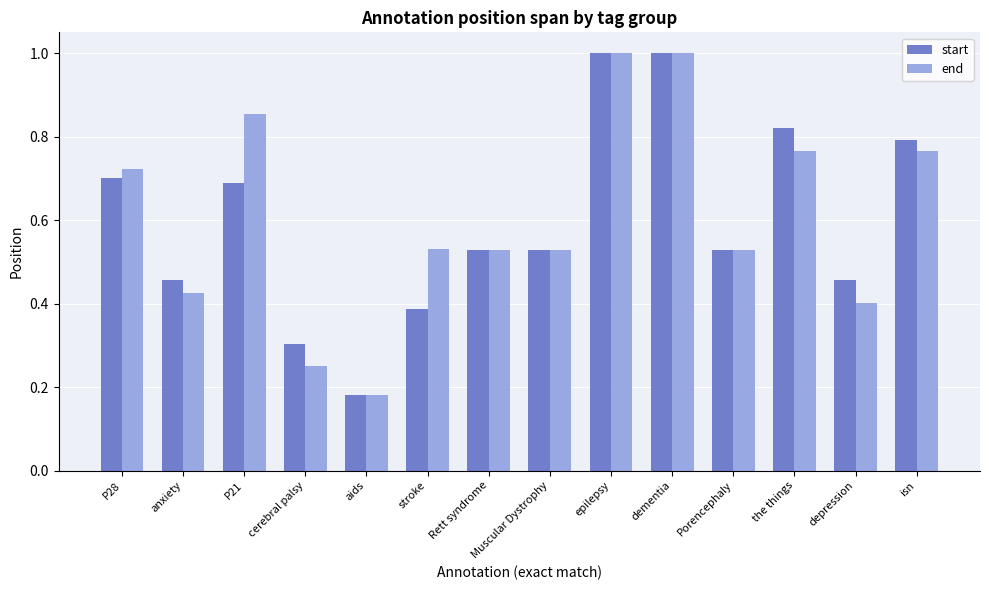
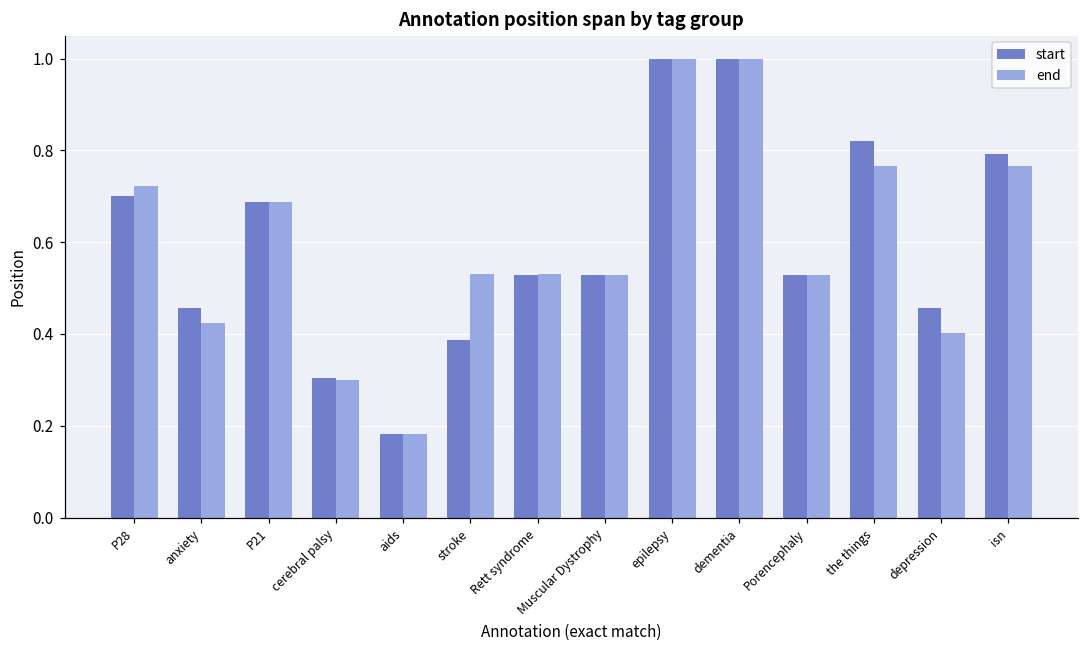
  {
    "start": {
      "P28": 0.70,
      "anxiety": 0.46,
      "P21": 0.69,
      "cerebral palsy": 0.30,
      "aids": 0.18,
      "stroke": 0.39,
      "Rett syndrome": 0.53,
      "Muscular Dystrophy": 0.53,
      "epilepsy": 1.00,
      "dementia": 1.00,
      "Porencephaly": 0.53,
      "the things": 0.82,
      "depression": 0.46,
      "isn": 0.79
    },
    "end": {
      "P28": 0.72,
      "anxiety": 0.42,
-     "P21": 0.85,
-     "cerebral palsy": 0.25,
+     "P21": 0.69,
+     "cerebral palsy": 0.30,
      "aids": 0.18,
      "stroke": 0.53,
      "Rett syndrome": 0.53,
      "Muscular Dystrophy": 0.53,
      "epilepsy": 1.00,
      "dementia": 1.00,
      "Porencephaly": 0.53,
      "the things": 0.77,
      "depression": 0.40,
      "isn": 0.77
    }
  }
